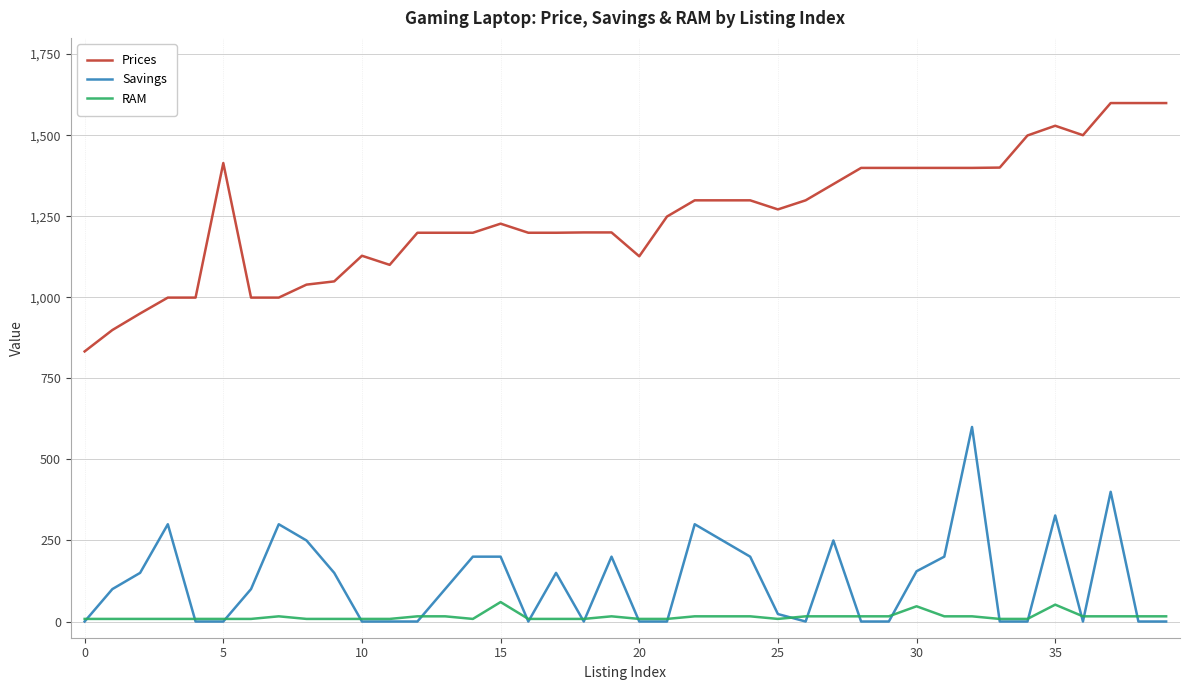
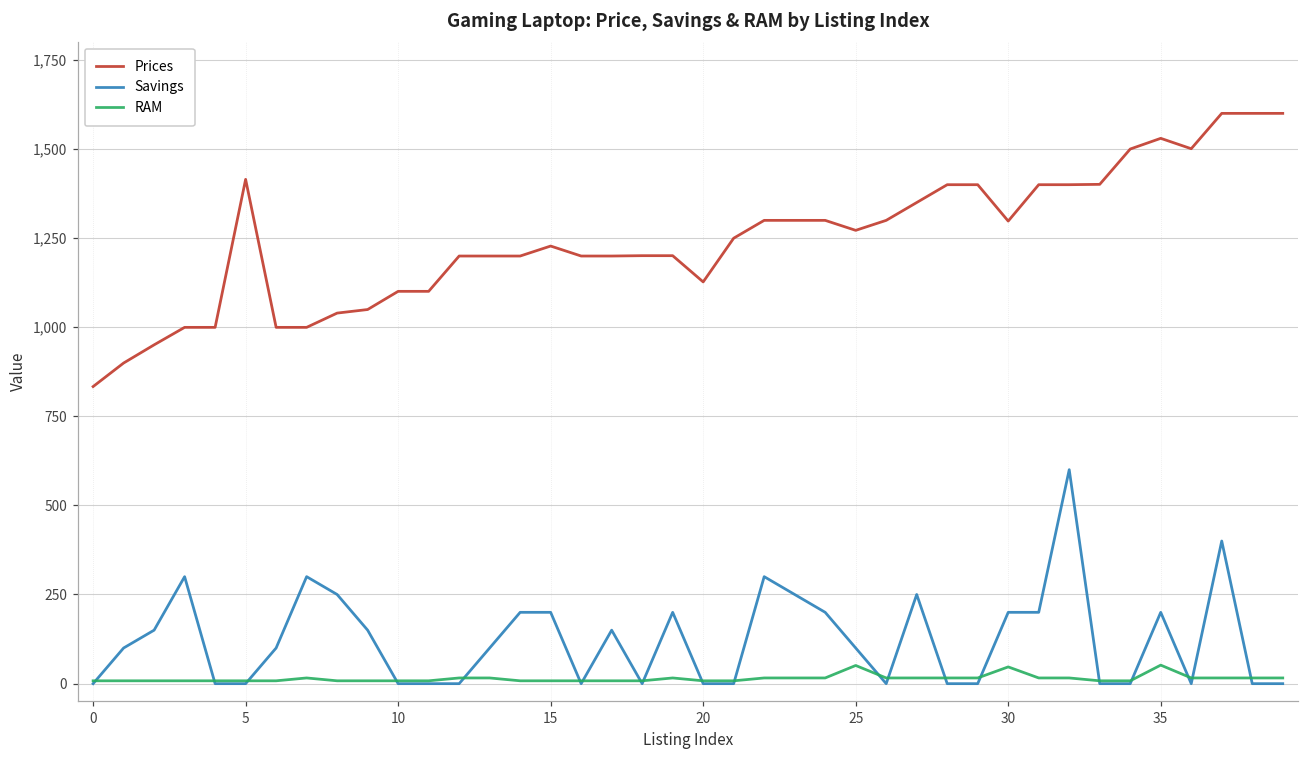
  {
    "Prices": {
      "0": "830",
      "5": "1,410",
-     "10": "1,130",
+     "10": "1,100",
      "15": "1,230",
      "20": "1,130",
      "25": "1,270",
-     "30": "1,400",
+     "30": "1,300",
      "35": "1,530"
    },
    "Savings": {
      "0": "0",
      "5": "0",
      "10": "0",
      "15": "200",
      "20": "0",
-     "25": "20",
-     "30": "160",
-     "35": "330"
+     "25": "100",
+     "30": "200",
+     "35": "200"
    },
    "RAM": {
      "0": "10",
      "5": "10",
      "10": "10",
-     "15": "60",
+     "15": "10",
      "20": "10",
-     "25": "10",
+     "25": "50",
      "30": "50",
      "35": "50"
    }
  }
